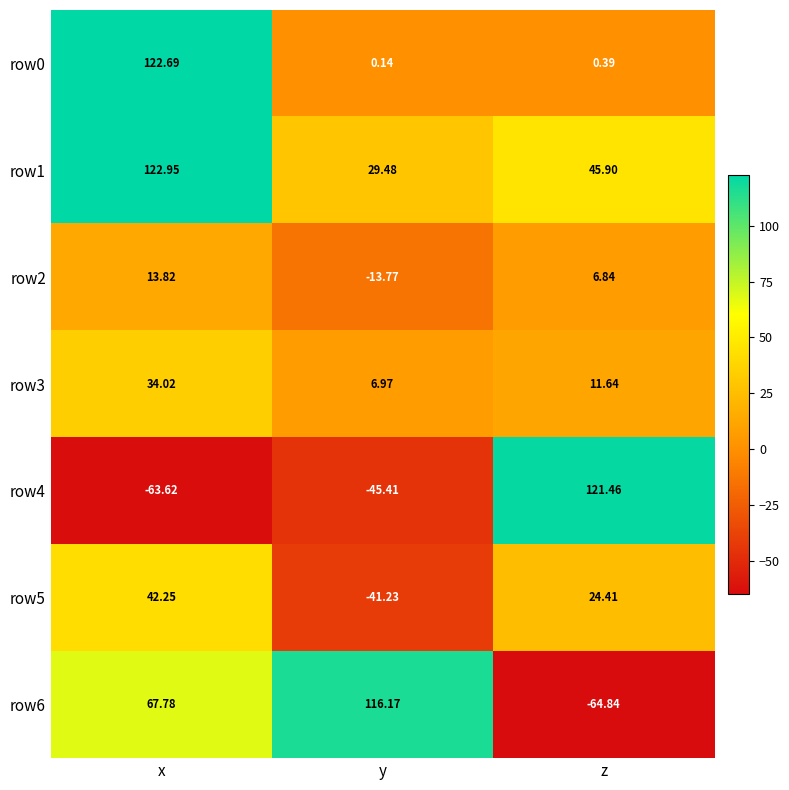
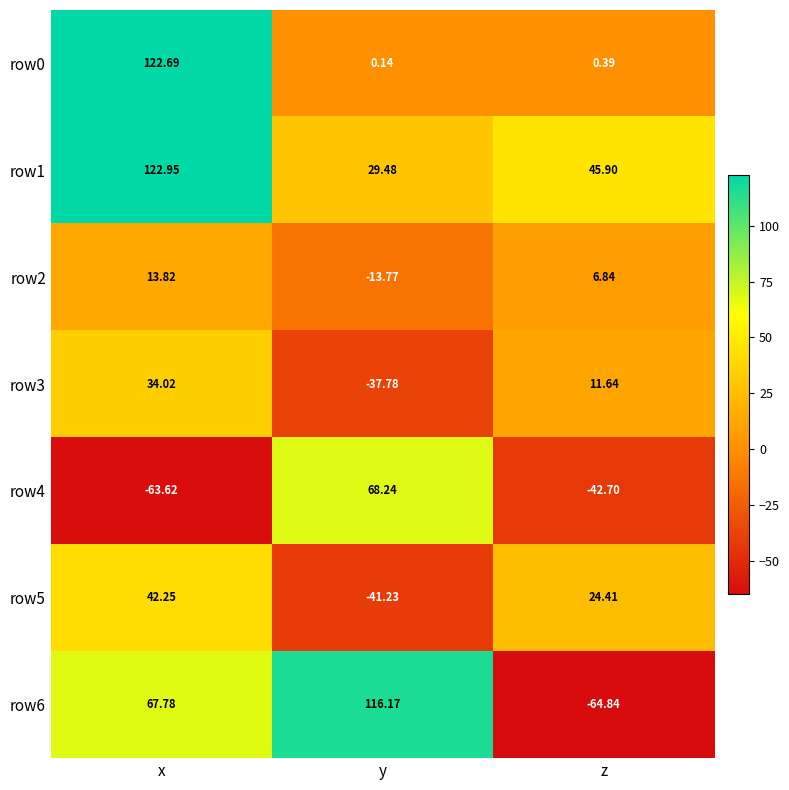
  {
    "row0": {
      "x": 122.69,
      "y": 0.14,
      "z": 0.39
    },
    "row1": {
      "x": 122.95,
      "y": 29.48,
      "z": 45.90
    },
    "row2": {
      "x": 13.82,
      "y": -13.77,
      "z": 6.84
    },
    "row3": {
      "x": 34.02,
-     "y": 6.97,
+     "y": -37.78,
      "z": 11.64
    },
    "row4": {
      "x": -63.62,
-     "y": -45.41,
-     "z": 121.46
+     "y": 68.24,
+     "z": -42.70
    },
    "row5": {
      "x": 42.25,
      "y": -41.23,
      "z": 24.41
    },
    "row6": {
      "x": 67.78,
      "y": 116.17,
      "z": -64.84
    }
  }
